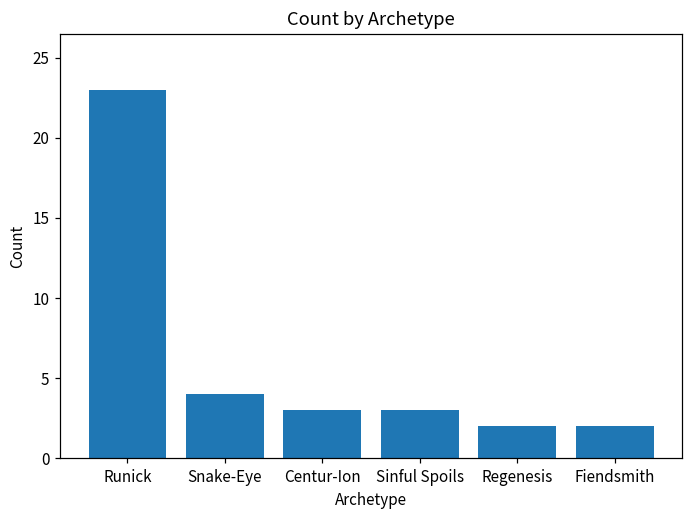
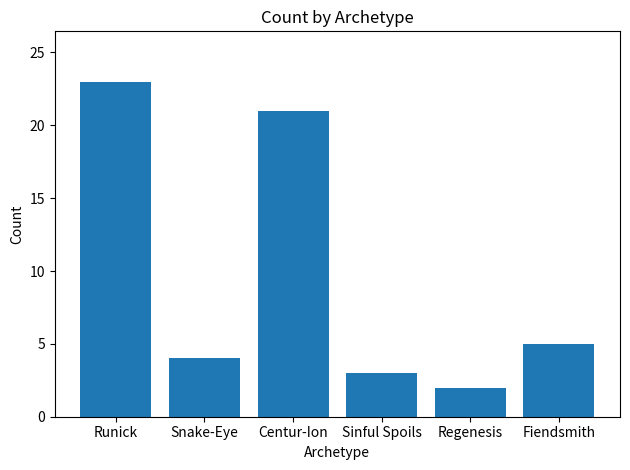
  {
    "Runick": 23,
    "Snake-Eye": 4,
-   "Centur-Ion": 3,
+   "Centur-Ion": 21,
    "Sinful Spoils": 3,
    "Regenesis": 2,
-   "Fiendsmith": 2
+   "Fiendsmith": 5
  }
